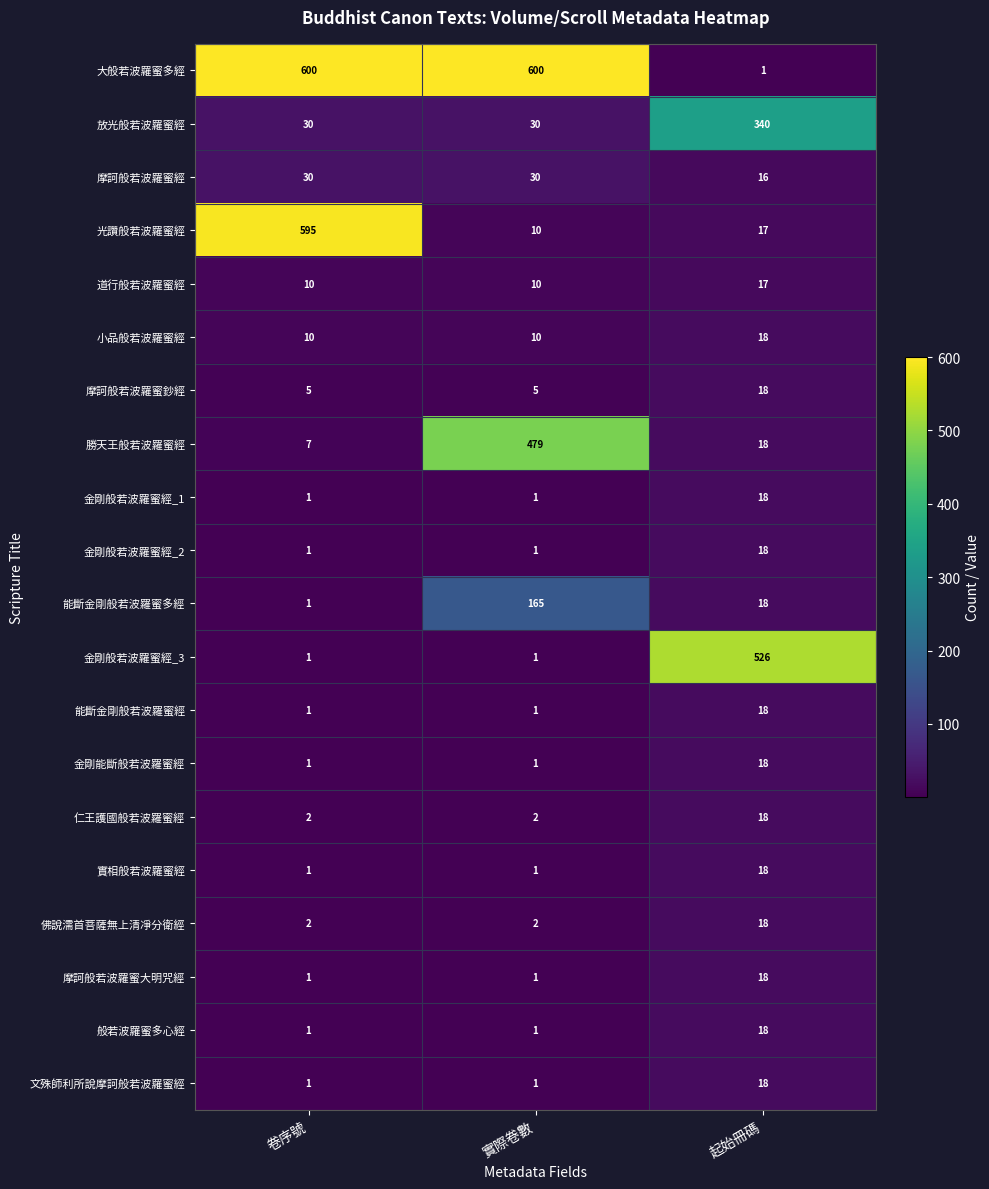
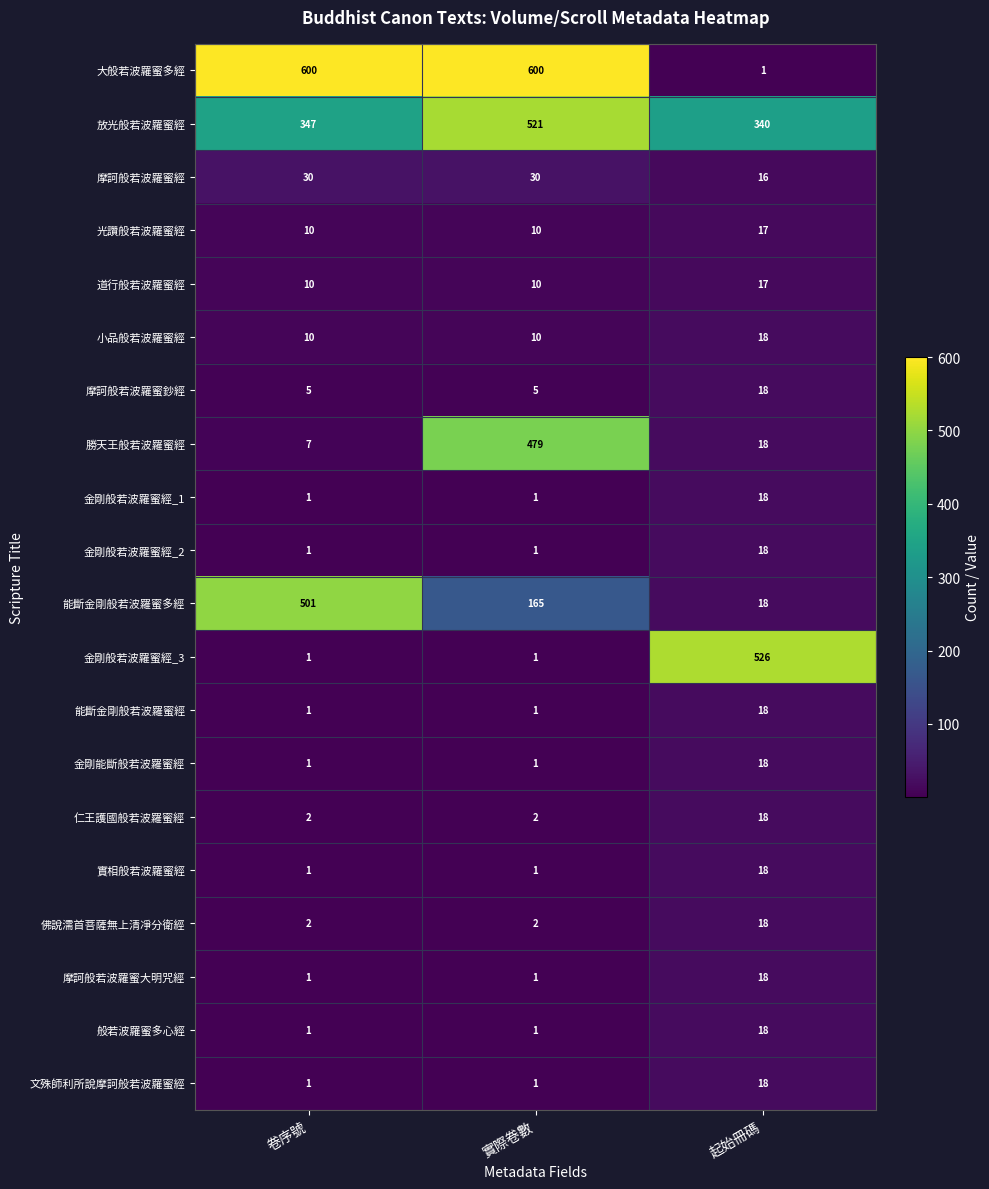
  {
    "大般若波羅蜜多經": {
      "卷序號": 600,
      "實際卷數": 600,
      "起始冊碼": 1
    },
    "放光般若波羅蜜經": {
-     "卷序號": 30,
-     "實際卷數": 30,
+     "卷序號": 347,
+     "實際卷數": 521,
      "起始冊碼": 340
    },
    "摩訶般若波羅蜜經": {
      "卷序號": 30,
      "實際卷數": 30,
      "起始冊碼": 16
    },
    "光讚般若波羅蜜經": {
-     "卷序號": 595,
+     "卷序號": 10,
      "實際卷數": 10,
      "起始冊碼": 17
    },
    "道行般若波羅蜜經": {
      "卷序號": 10,
      "實際卷數": 10,
      "起始冊碼": 17
    },
    "小品般若波羅蜜經": {
      "卷序號": 10,
      "實際卷數": 10,
      "起始冊碼": 18
    },
    "摩訶般若波羅蜜鈔經": {
      "卷序號": 5,
      "實際卷數": 5,
      "起始冊碼": 18
    },
    "勝天王般若波羅蜜經": {
      "卷序號": 7,
      "實際卷數": 479,
      "起始冊碼": 18
    },
    "金剛般若波羅蜜經_1": {
      "卷序號": 1,
      "實際卷數": 1,
      "起始冊碼": 18
    },
    "金剛般若波羅蜜經_2": {
      "卷序號": 1,
      "實際卷數": 1,
      "起始冊碼": 18
    },
    "能斷金剛般若波羅蜜多經": {
-     "卷序號": 1,
+     "卷序號": 501,
      "實際卷數": 165,
      "起始冊碼": 18
    },
    "金剛般若波羅蜜經_3": {
      "卷序號": 1,
      "實際卷數": 1,
      "起始冊碼": 526
    },
    "能斷金剛般若波羅蜜經": {
      "卷序號": 1,
      "實際卷數": 1,
      "起始冊碼": 18
    },
    "金剛能斷般若波羅蜜經": {
      "卷序號": 1,
      "實際卷數": 1,
      "起始冊碼": 18
    },
    "仁王護國般若波羅蜜經": {
      "卷序號": 2,
      "實際卷數": 2,
      "起始冊碼": 18
    },
    "實相般若波羅蜜經": {
      "卷序號": 1,
      "實際卷數": 1,
      "起始冊碼": 18
    },
    "佛說濡首菩薩無上清凈分衛經": {
      "卷序號": 2,
      "實際卷數": 2,
      "起始冊碼": 18
    },
    "摩訶般若波羅蜜大明咒經": {
      "卷序號": 1,
      "實際卷數": 1,
      "起始冊碼": 18
    },
    "般若波羅蜜多心經": {
      "卷序號": 1,
      "實際卷數": 1,
      "起始冊碼": 18
    },
    "文殊師利所說摩訶般若波羅蜜經": {
      "卷序號": 1,
      "實際卷數": 1,
      "起始冊碼": 18
    }
  }
